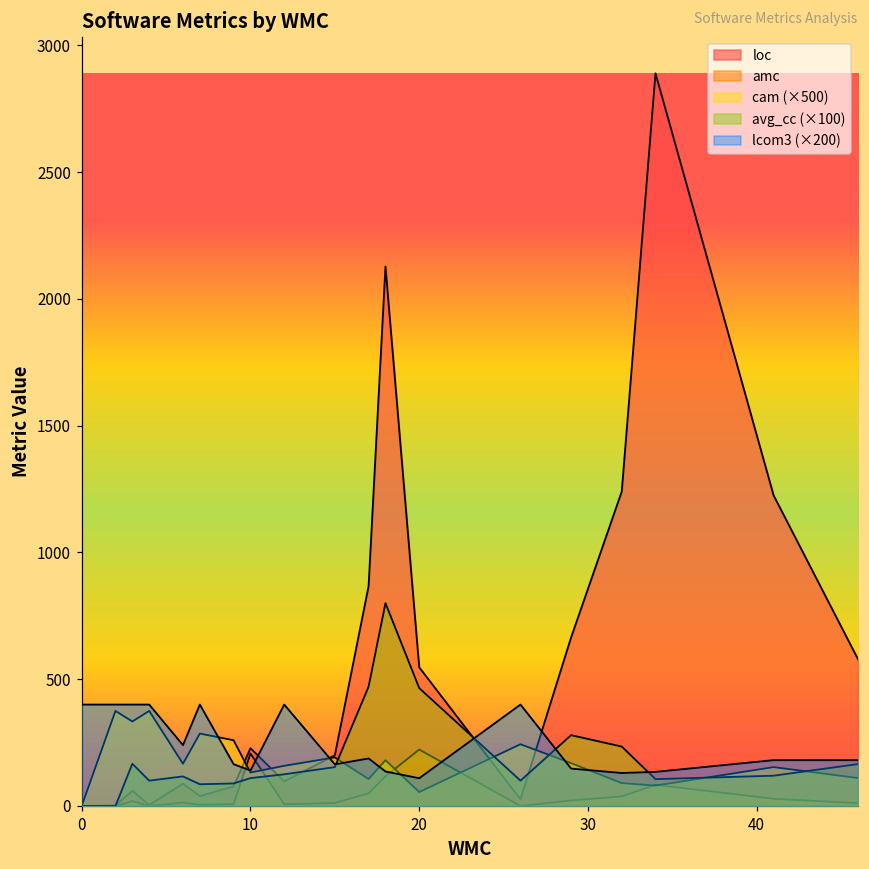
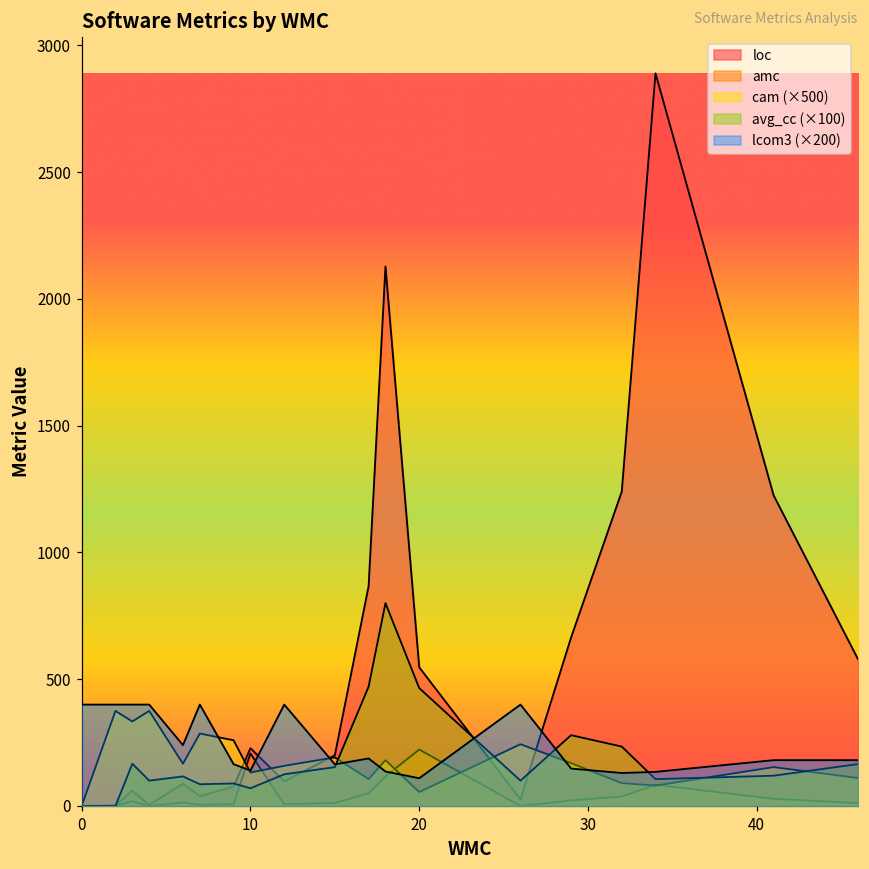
  {
    "loc": {
      "10": 230,
      "20": 550
    },
    "amc": {
      "10": 210,
      "20": 220
    },
    "cam (×500)": {
      "20": 60
    },
    "avg_cc (×100)": {
-     "10": 110,
+     "10": 70,
      "20": 470
    },
    "lcom3 (×200)": {
      "0": 400,
      "20": 110
    }
  }
